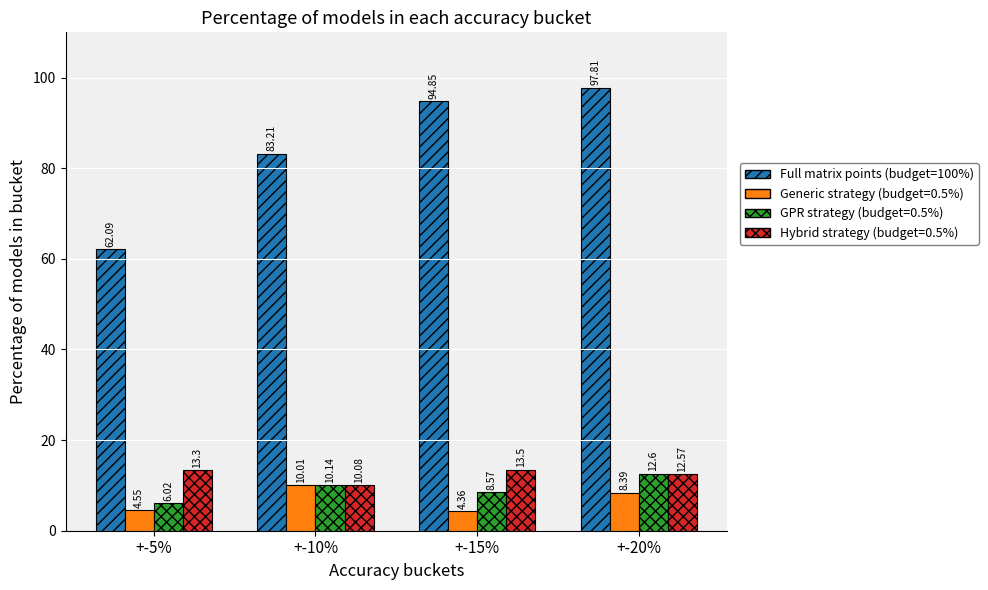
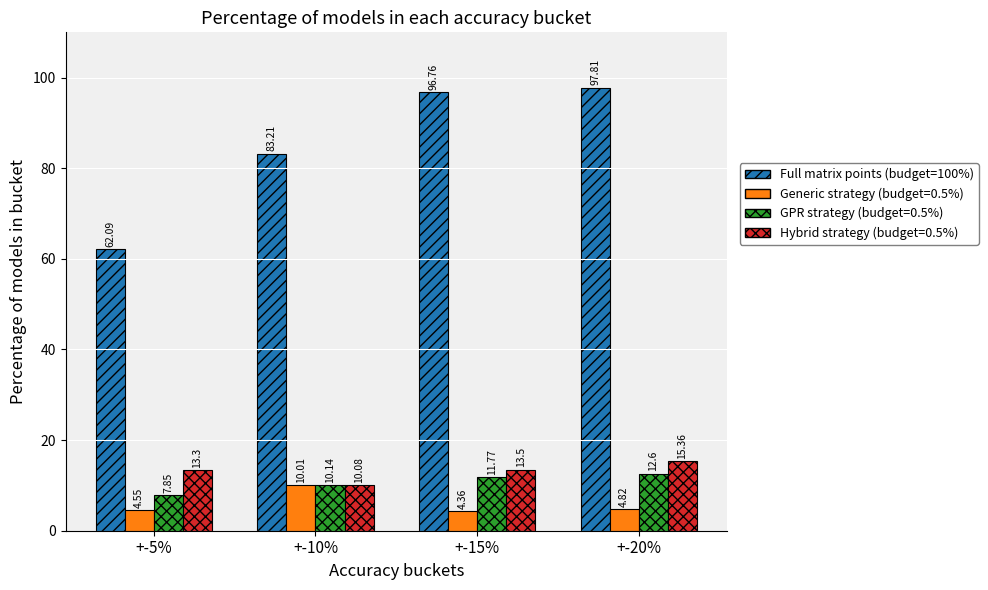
  {
    "Full matrix points (budget=100%)": {
      "+-5%": 62.09,
      "+-10%": 83.21,
-     "+-15%": 94.85,
+     "+-15%": 96.76,
      "+-20%": 97.81
    },
    "Generic strategy (budget=0.5%)": {
      "+-5%": 4.55,
      "+-10%": 10.01,
      "+-15%": 4.36,
-     "+-20%": 8.39
+     "+-20%": 4.82
    },
    "GPR strategy (budget=0.5%)": {
-     "+-5%": 6.02,
+     "+-5%": 7.85,
      "+-10%": 10.14,
-     "+-15%": 8.57,
+     "+-15%": 11.77,
      "+-20%": 12.6
    },
    "Hybrid strategy (budget=0.5%)": {
      "+-5%": 13.3,
      "+-10%": 10.08,
      "+-15%": 13.5,
-     "+-20%": 12.57
+     "+-20%": 15.36
    }
  }
